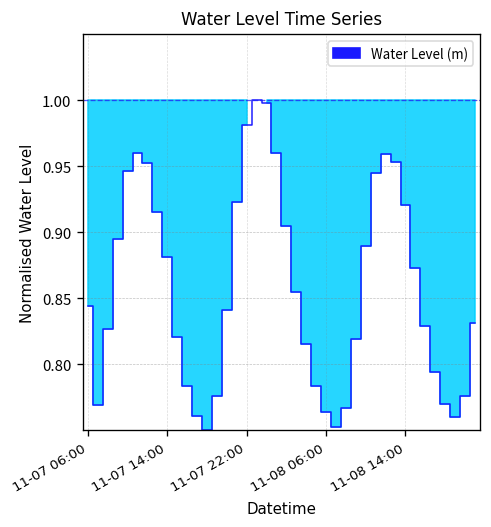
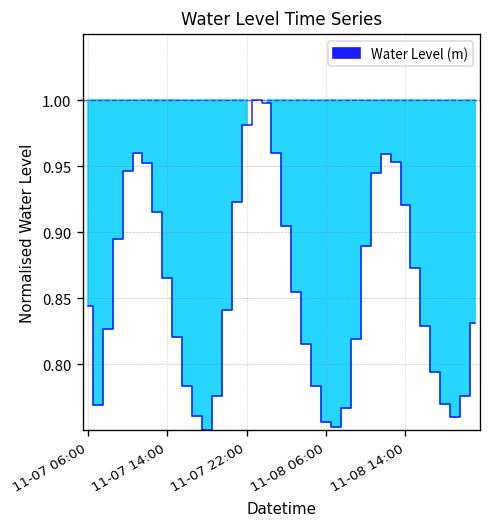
  {
    "11-07 06:00": 0.844,
-   "11-07 14:00": 0.881,
+   "11-07 14:00": 0.865,
    "11-07 22:00": 0.981,
-   "11-08 06:00": 0.763,
+   "11-08 06:00": 0.756,
    "11-08 14:00": 0.921
  }
